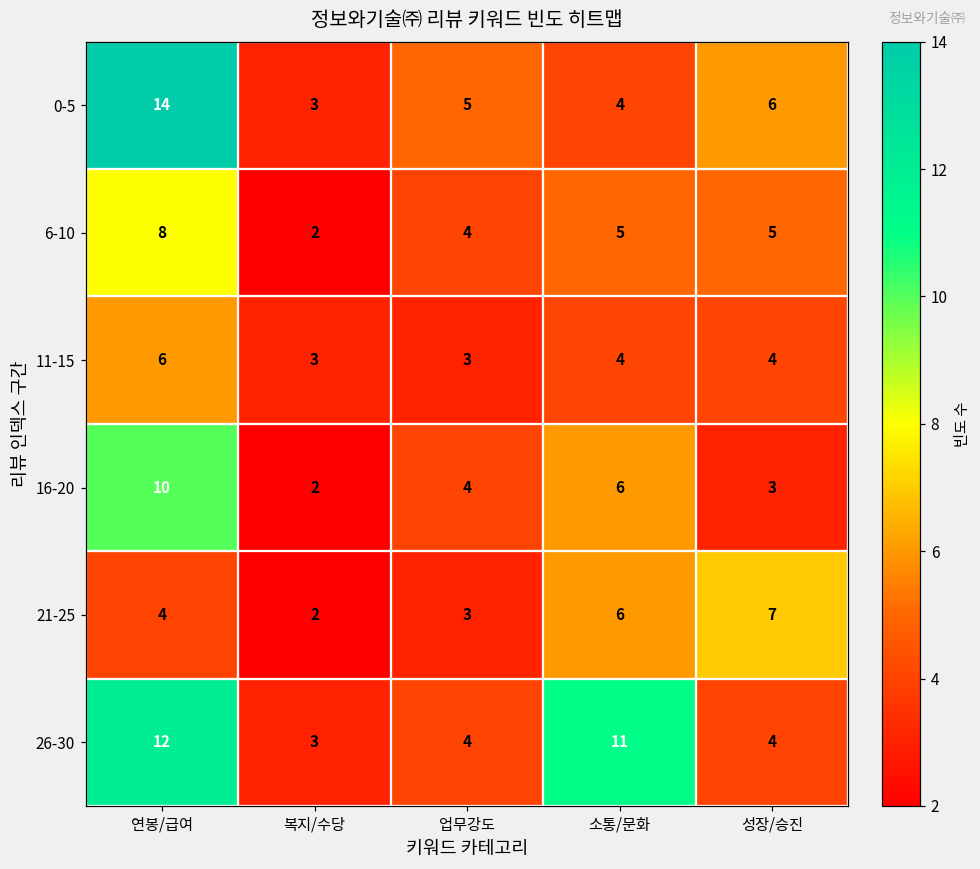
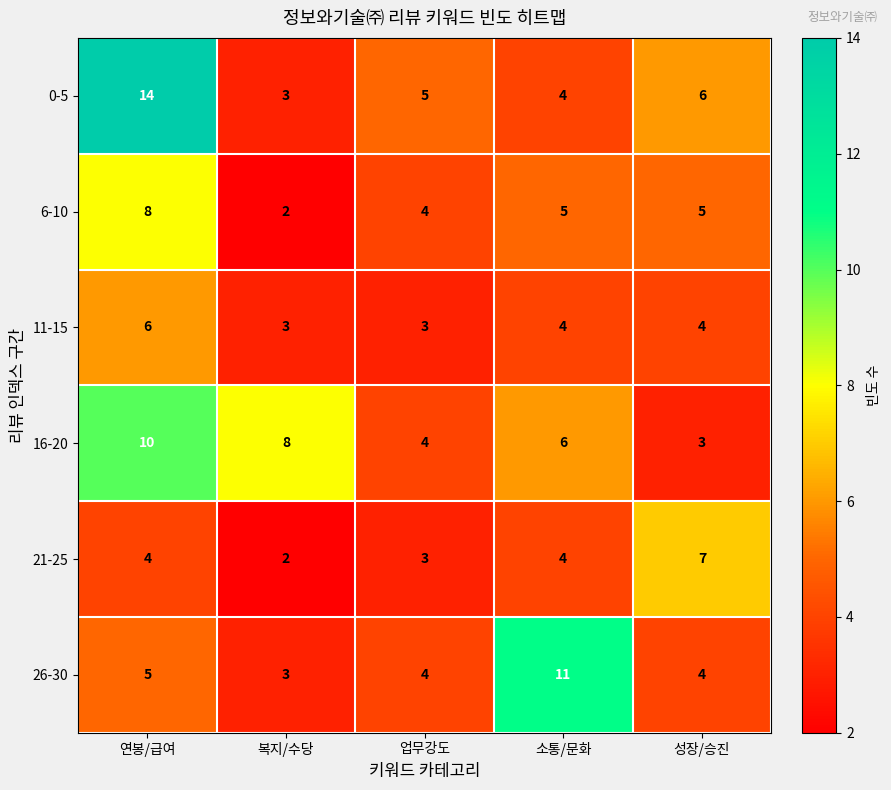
  {
    "0-5": {
      "연봉/급여": 14,
      "복지/수당": 3,
      "업무강도": 5,
      "소통/문화": 4,
      "성장/승진": 6
    },
    "6-10": {
      "연봉/급여": 8,
      "복지/수당": 2,
      "업무강도": 4,
      "소통/문화": 5,
      "성장/승진": 5
    },
    "11-15": {
      "연봉/급여": 6,
      "복지/수당": 3,
      "업무강도": 3,
      "소통/문화": 4,
      "성장/승진": 4
    },
    "16-20": {
      "연봉/급여": 10,
-     "복지/수당": 2,
+     "복지/수당": 8,
      "업무강도": 4,
      "소통/문화": 6,
      "성장/승진": 3
    },
    "21-25": {
      "연봉/급여": 4,
      "복지/수당": 2,
      "업무강도": 3,
-     "소통/문화": 6,
+     "소통/문화": 4,
      "성장/승진": 7
    },
    "26-30": {
-     "연봉/급여": 12,
+     "연봉/급여": 5,
      "복지/수당": 3,
      "업무강도": 4,
      "소통/문화": 11,
      "성장/승진": 4
    }
  }
